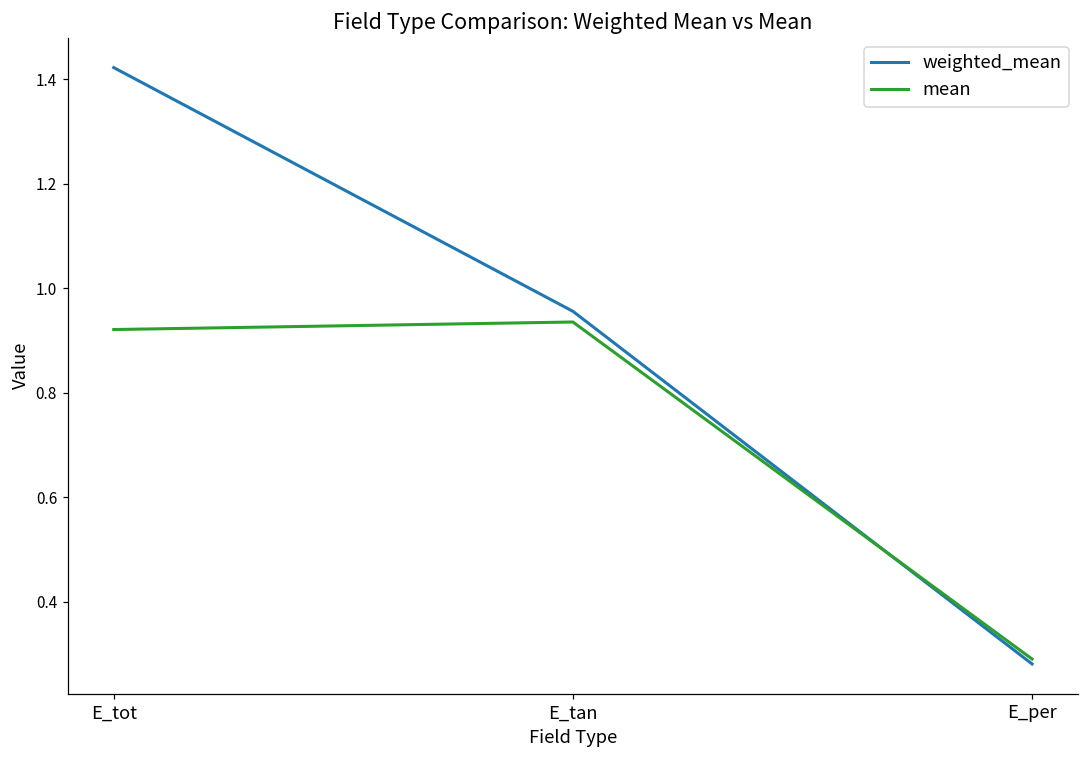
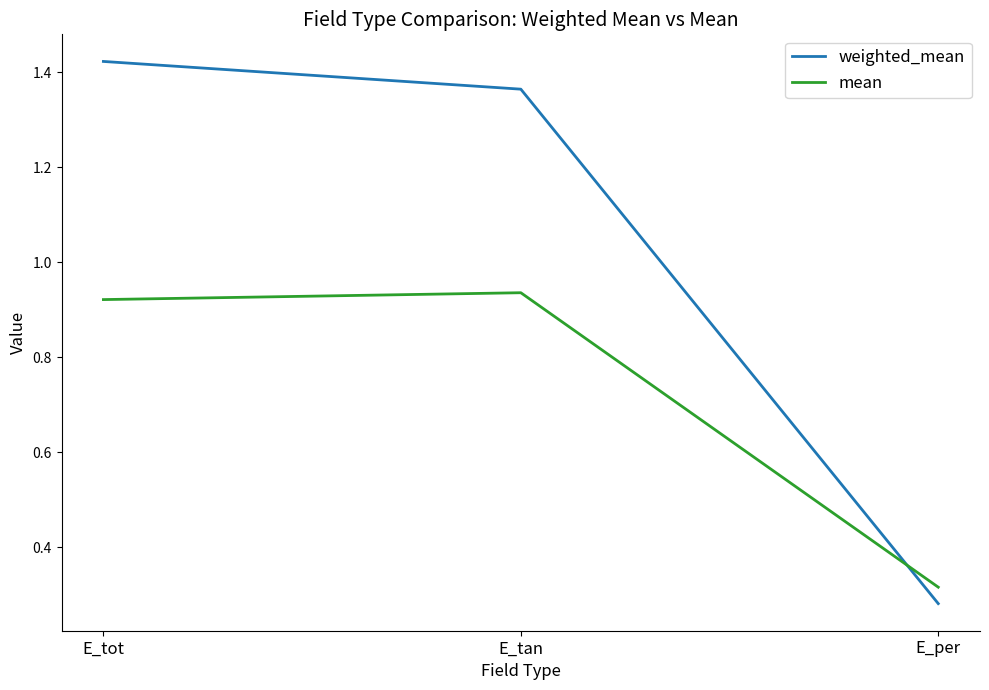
  {
    "weighted_mean": {
      "E_tot": 1.42,
-     "E_tan": 0.96,
+     "E_tan": 1.36,
      "E_per": 0.28
    },
    "mean": {
      "E_tot": 0.92,
      "E_tan": 0.94,
-     "E_per": 0.29
+     "E_per": 0.32
    }
  }
